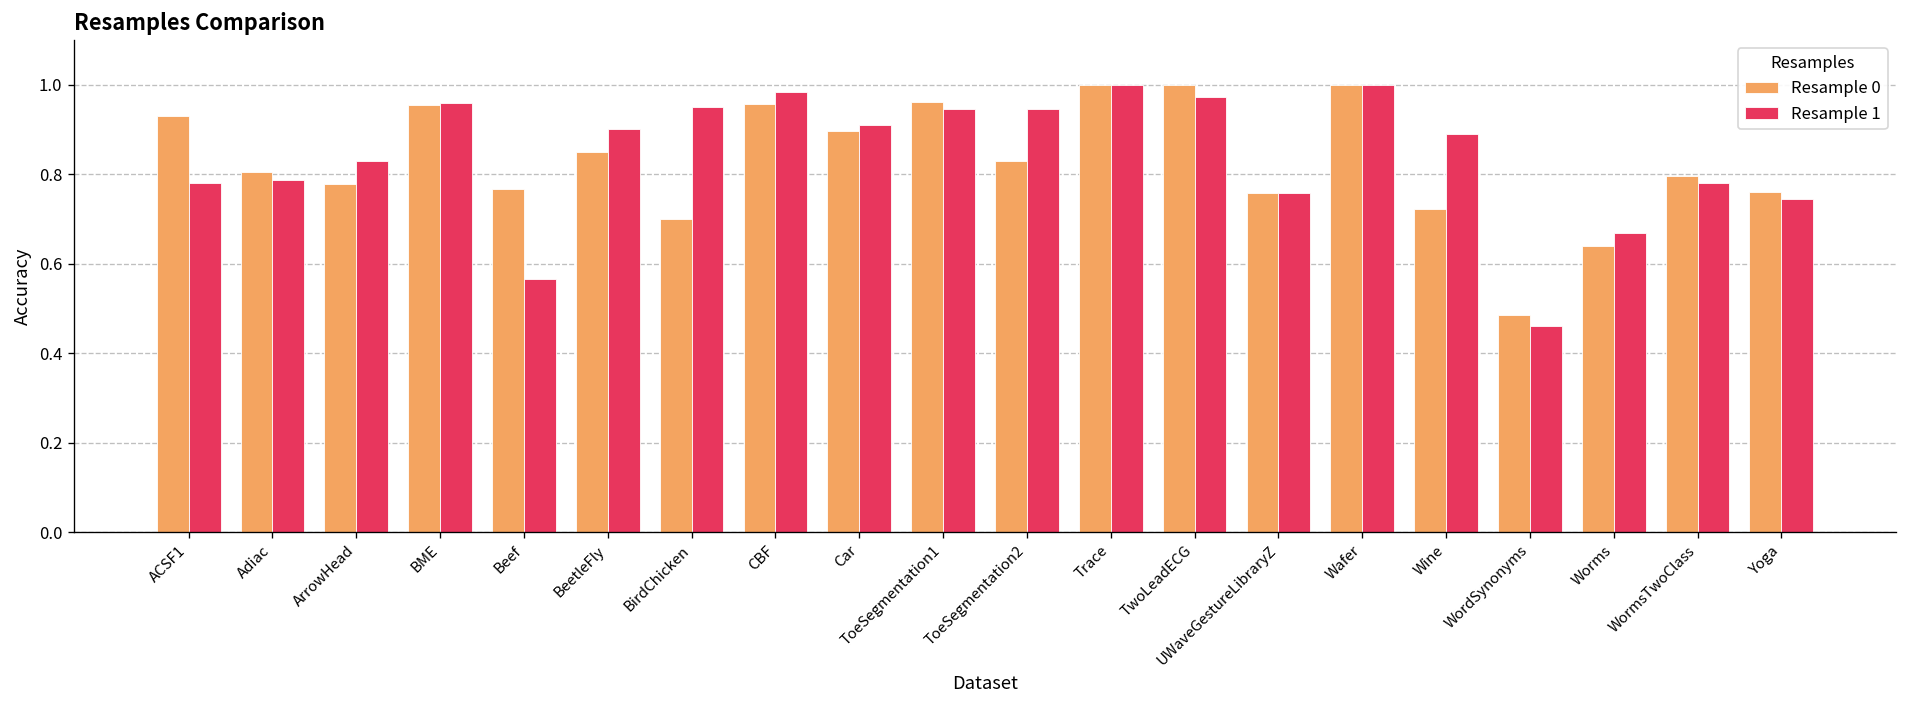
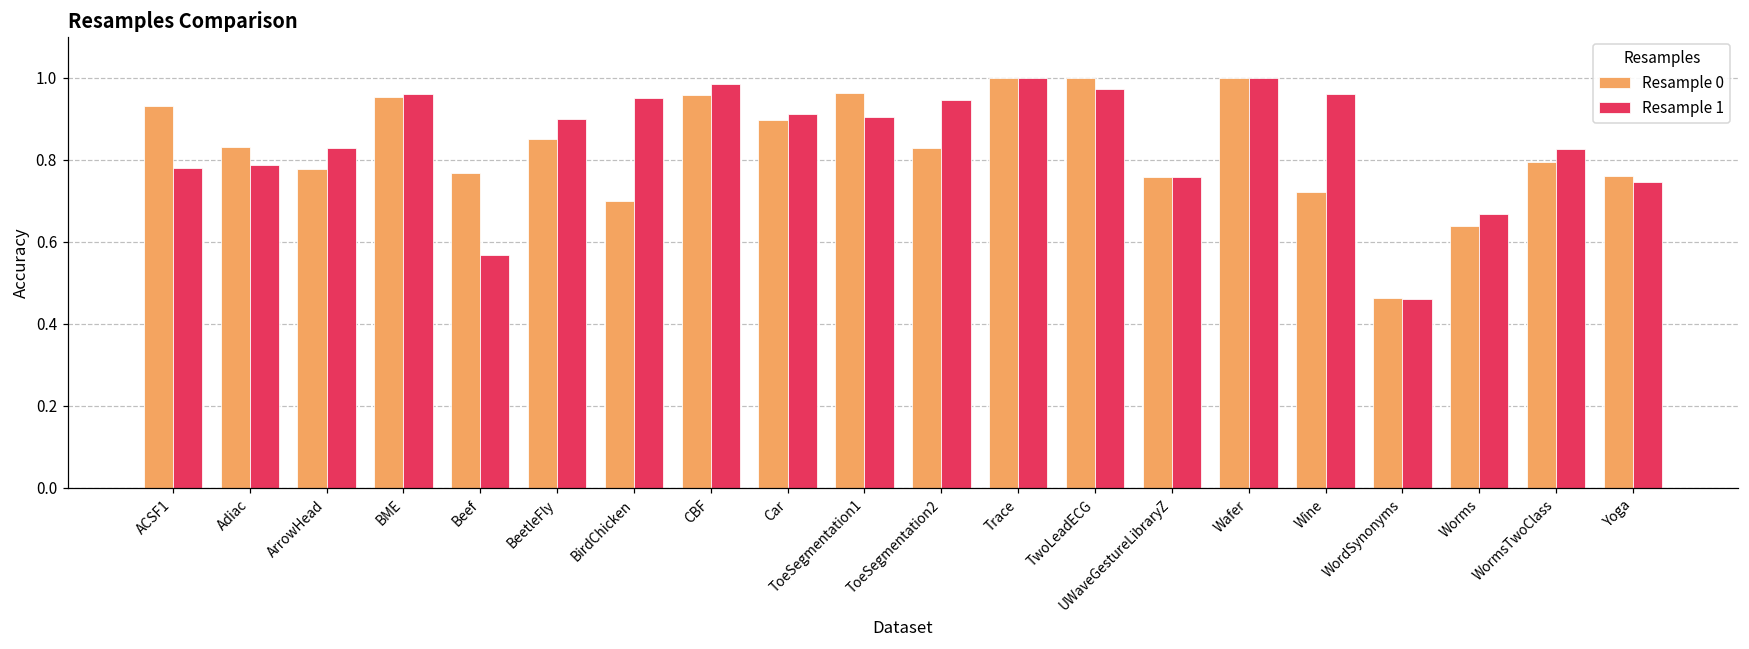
  {
    "Resample 0": {
      "ACSF1": 0.93,
-     "Adiac": 0.81,
+     "Adiac": 0.83,
      "ArrowHead": 0.78,
      "BME": 0.95,
      "Beef": 0.77,
      "BeetleFly": 0.85,
      "BirdChicken": 0.70,
      "CBF": 0.96,
      "Car": 0.90,
      "ToeSegmentation1": 0.96,
      "ToeSegmentation2": 0.83,
      "Trace": 1.00,
      "TwoLeadECG": 1.00,
      "UWaveGestureLibraryZ": 0.76,
      "Wafer": 1.00,
      "Wine": 0.72,
-     "WordSynonyms": 0.49,
+     "WordSynonyms": 0.46,
      "Worms": 0.64,
      "WormsTwoClass": 0.80,
      "Yoga": 0.76
    },
    "Resample 1": {
      "ACSF1": 0.78,
      "Adiac": 0.79,
      "ArrowHead": 0.83,
      "BME": 0.96,
      "Beef": 0.57,
      "BeetleFly": 0.90,
      "BirdChicken": 0.95,
      "CBF": 0.98,
      "Car": 0.91,
-     "ToeSegmentation1": 0.95,
+     "ToeSegmentation1": 0.90,
      "ToeSegmentation2": 0.95,
      "Trace": 1.00,
      "TwoLeadECG": 0.97,
      "UWaveGestureLibraryZ": 0.76,
      "Wafer": 1.00,
-     "Wine": 0.89,
+     "Wine": 0.96,
      "WordSynonyms": 0.46,
      "Worms": 0.67,
-     "WormsTwoClass": 0.78,
+     "WormsTwoClass": 0.83,
      "Yoga": 0.74
    }
  }
